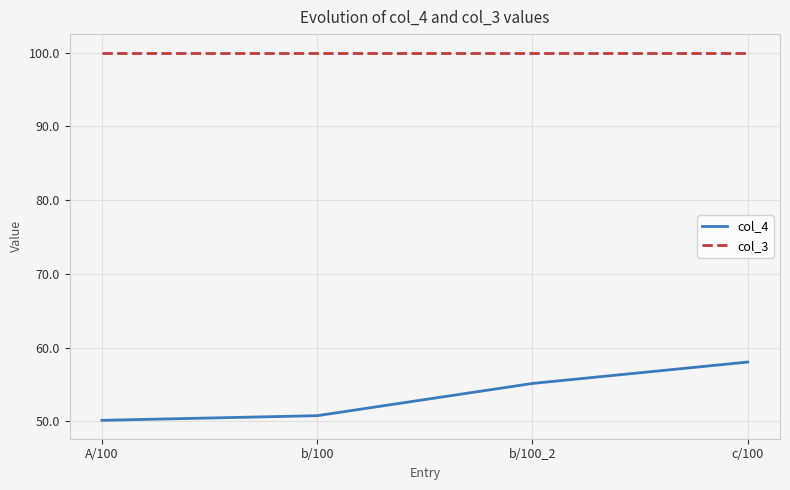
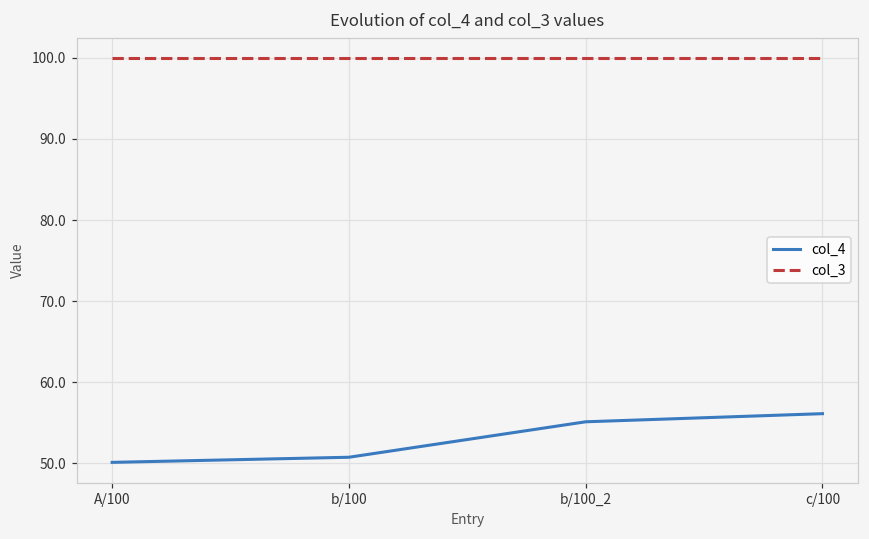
  {
    "col_4": {
      "A/100": 50,
      "b/100": 51,
      "b/100_2": 55,
-     "c/100": 58
+     "c/100": 56
    },
    "col_3": {
      "A/100": 100,
      "b/100": 100,
      "b/100_2": 100,
      "c/100": 100
    }
  }
